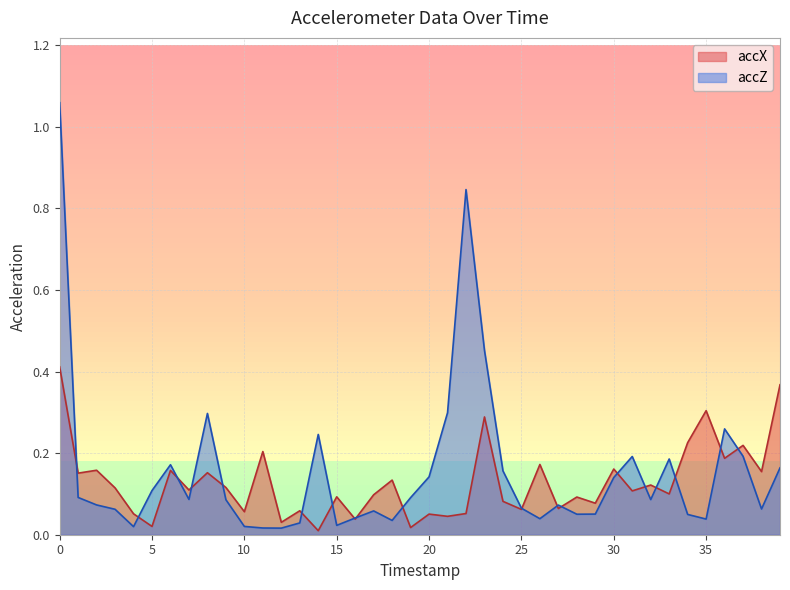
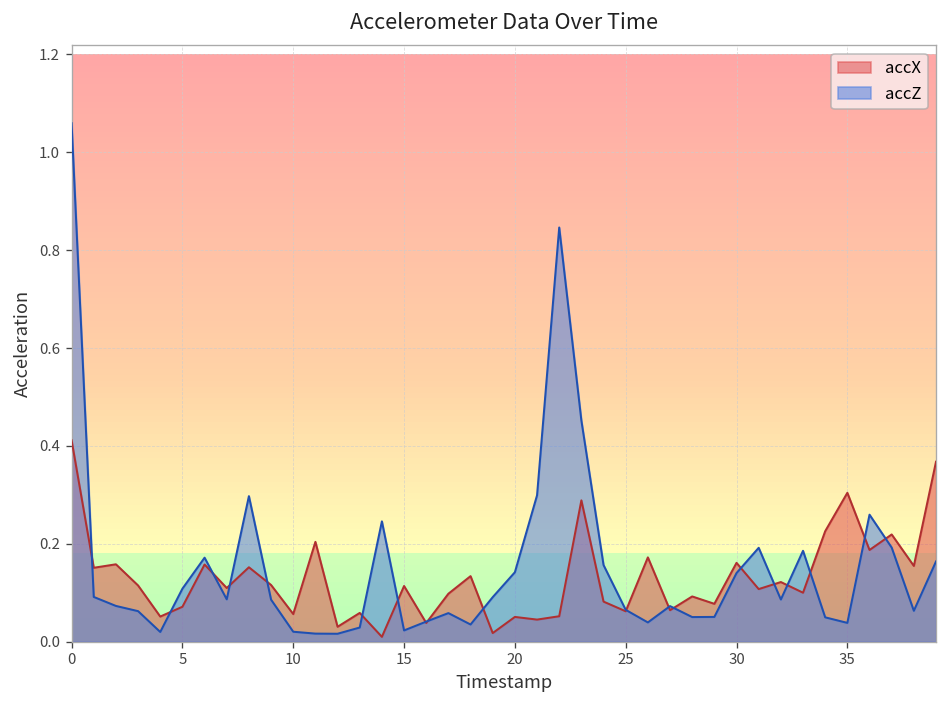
  {
    "accX": {
      "0": 0.41,
-     "5": 0.02,
+     "5": 0.07,
      "10": 0.06,
-     "15": 0.09,
+     "15": 0.11,
      "20": 0.05,
      "30": 0.16,
      "35": 0.30
    },
    "accZ": {
      "0": 1.06,
      "5": 0.11,
      "10": 0.02,
      "15": 0.02,
      "20": 0.14,
      "30": 0.14,
      "35": 0.04
    }
  }
